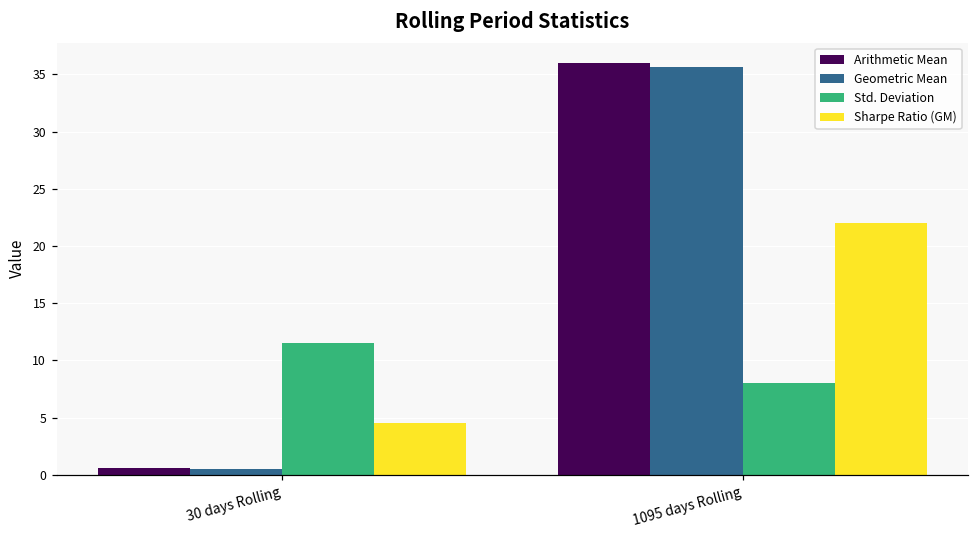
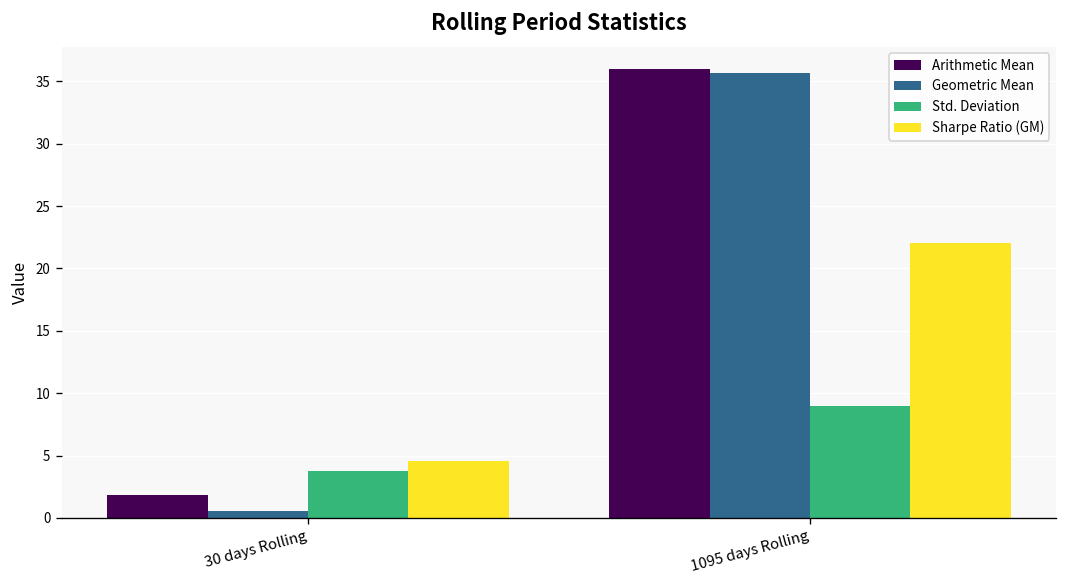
  {
    "Arithmetic Mean": {
-     "30 days Rolling": 0.6,
+     "30 days Rolling": 1.8,
      "1095 days Rolling": 36.0
    },
    "Geometric Mean": {
      "30 days Rolling": 0.5,
      "1095 days Rolling": 35.7
    },
    "Std. Deviation": {
-     "30 days Rolling": 11.5,
-     "1095 days Rolling": 8.0
+     "30 days Rolling": 3.7,
+     "1095 days Rolling": 9.0
    },
    "Sharpe Ratio (GM)": {
      "30 days Rolling": 4.5,
      "1095 days Rolling": 22.0
    }
  }
